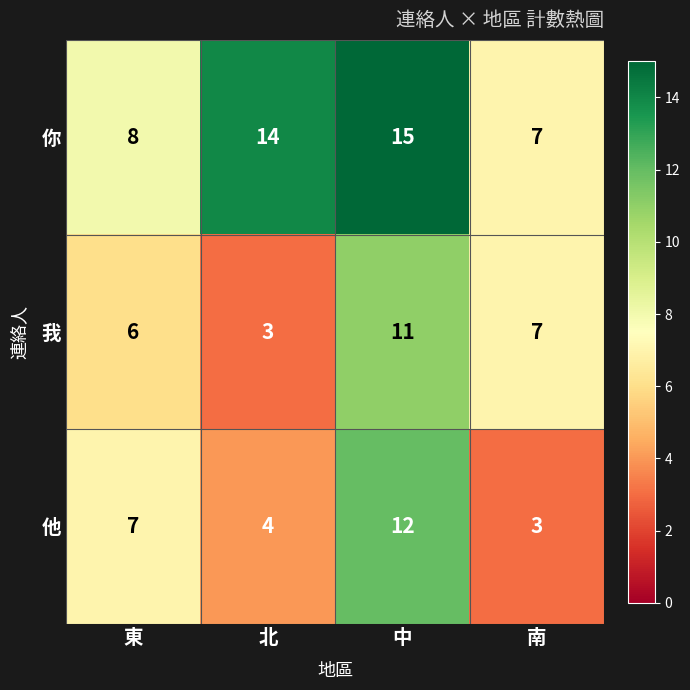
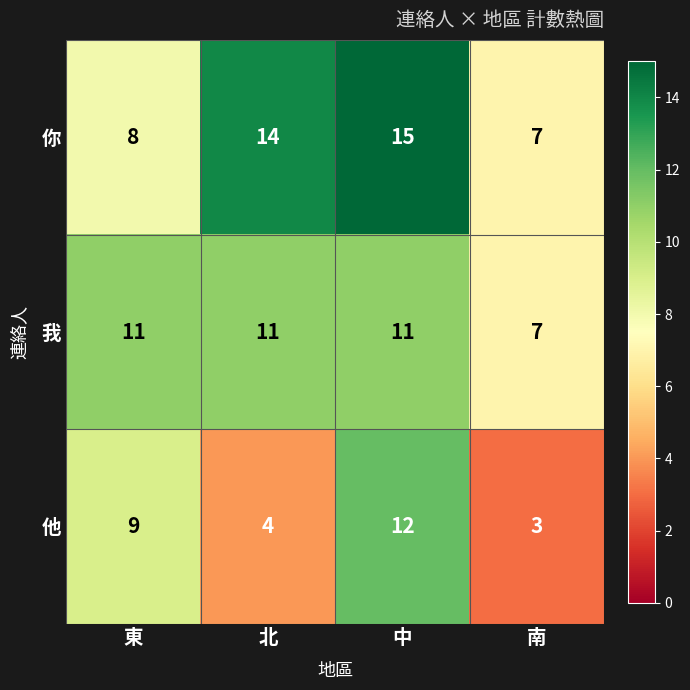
  {
    "你": {
      "東": 8,
      "北": 14,
      "中": 15,
      "南": 7
    },
    "我": {
-     "東": 6,
-     "北": 3,
+     "東": 11,
+     "北": 11,
      "中": 11,
      "南": 7
    },
    "他": {
-     "東": 7,
+     "東": 9,
      "北": 4,
      "中": 12,
      "南": 3
    }
  }
